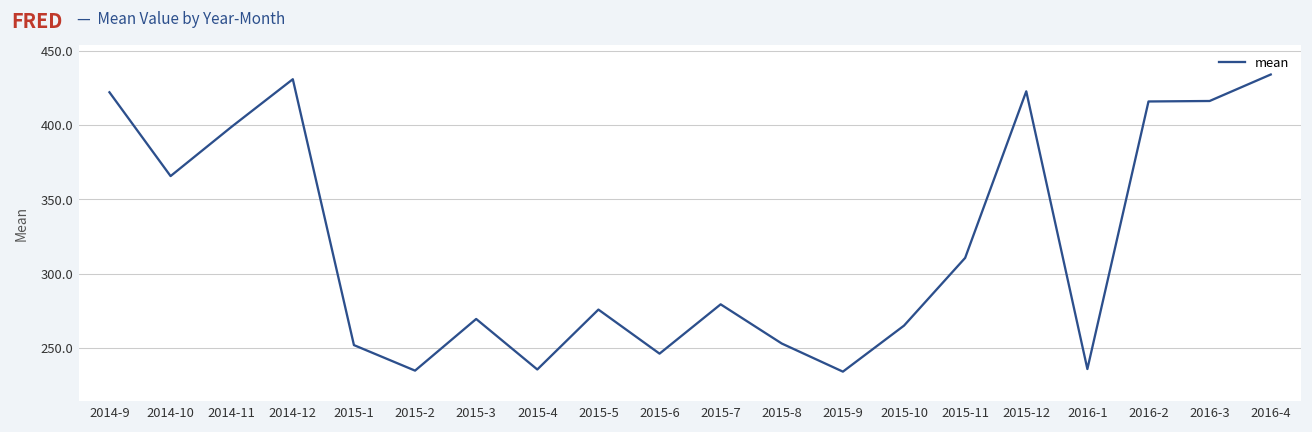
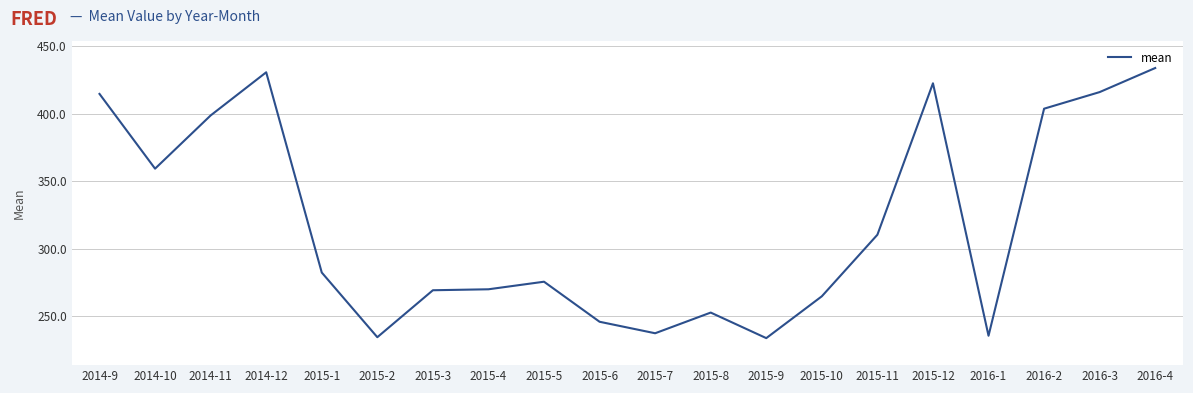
  {
-   "2014-9": 422,
-   "2014-10": 366,
+   "2014-9": 415,
+   "2014-10": 359,
    "2014-11": 399,
    "2014-12": 431,
-   "2015-1": 252,
+   "2015-1": 283,
    "2015-2": 235,
    "2015-3": 269,
-   "2015-4": 235,
+   "2015-4": 270,
    "2015-5": 276,
    "2015-6": 246,
-   "2015-7": 279,
+   "2015-7": 238,
    "2015-8": 253,
    "2015-9": 234,
    "2015-10": 265,
    "2015-11": 311,
    "2015-12": 423,
    "2016-1": 236,
-   "2016-2": 416,
+   "2016-2": 404,
    "2016-3": 416,
    "2016-4": 434
  }
